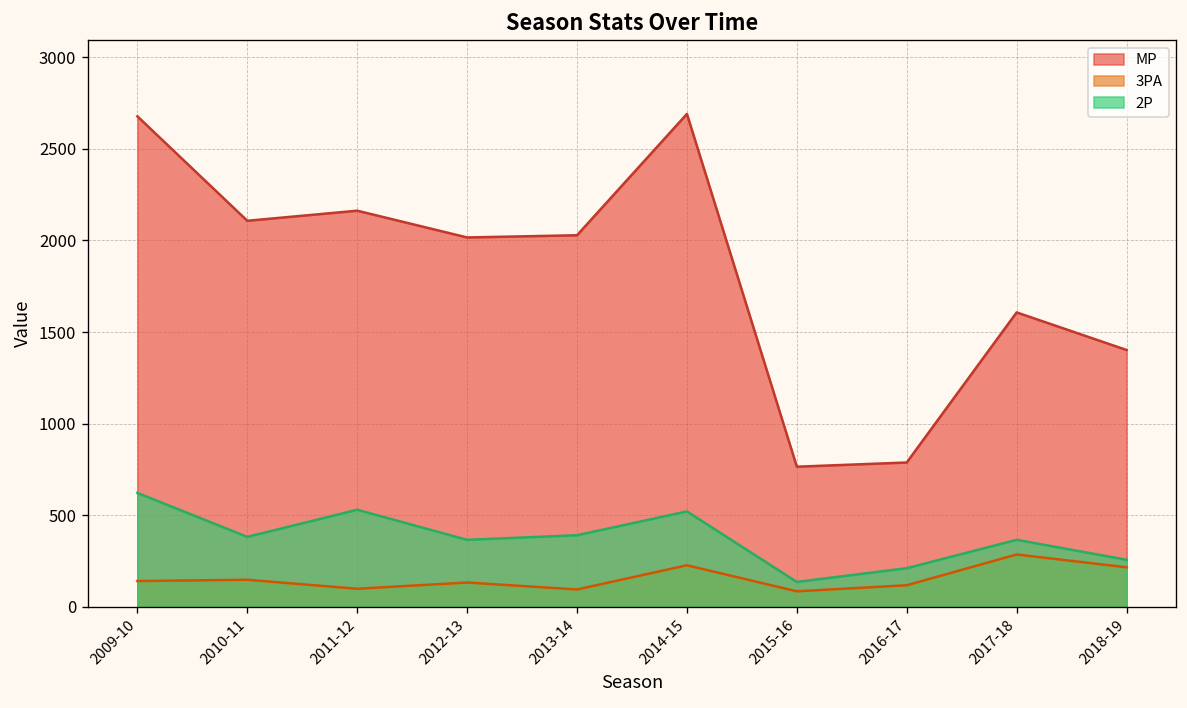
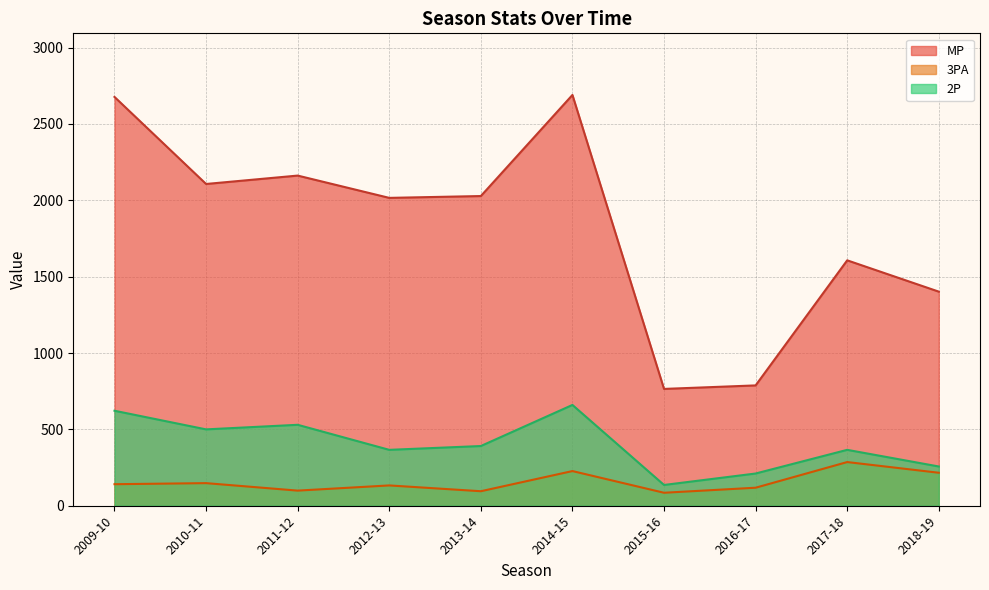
  {
    "2P": {
      "2009-10": 620,
-     "2010-11": 380,
+     "2010-11": 500,
      "2011-12": 530,
      "2012-13": 370,
      "2013-14": 390,
-     "2014-15": 520,
+     "2014-15": 660,
      "2015-16": 140,
      "2016-17": 210,
      "2017-18": 370,
      "2018-19": 260
    }
  }
